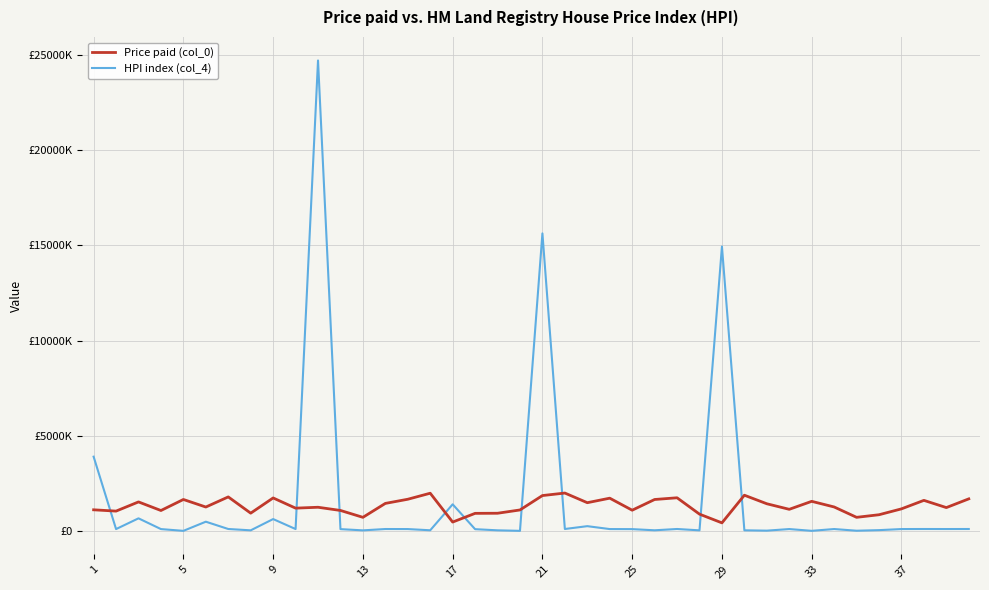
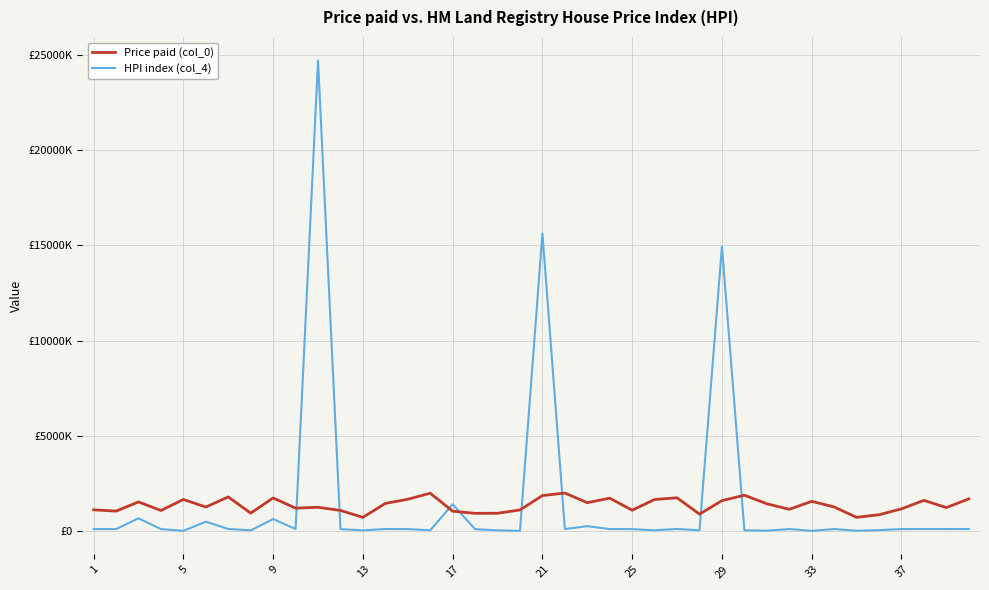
  {
    "Price paid (col_0)": {
      "1": "£1100000",
      "5": "£1600000",
      "9": "£1700000",
      "13": "£700000",
-     "17": "£500000",
+     "17": "£1000000",
      "21": "£1900000",
      "25": "£1100000",
-     "29": "£400000",
+     "29": "£1600000",
      "33": "£1600000",
      "37": "£1200000"
    },
    "HPI index (col_4)": {
-     "1": "£3900000",
+     "1": "£100000",
      "5": "£0",
      "9": "£600000",
      "13": "£0",
      "17": "£1400000",
      "21": "£15600000",
      "25": "£100000",
      "29": "£14900000",
      "33": "£0",
      "37": "£100000"
    }
  }
